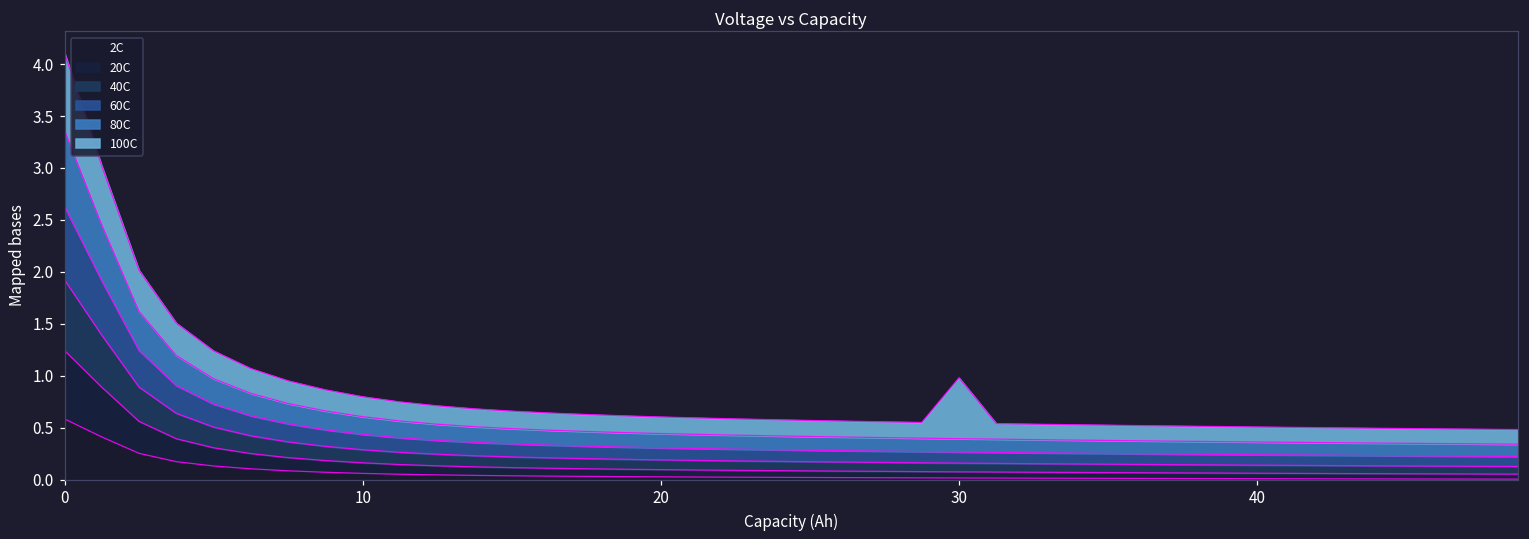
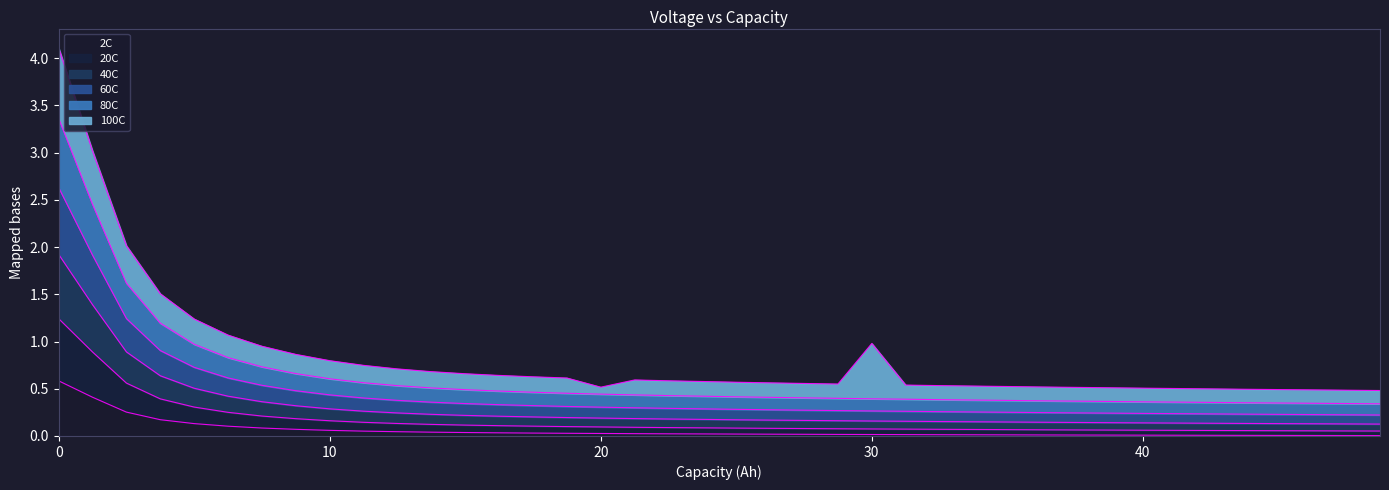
  {
    "100C": {
      "0": 0.7,
      "10": 0.2,
-     "20": 0.2,
+     "20": 0.1,
      "30": 0.6,
      "40": 0.1
    }
  }
